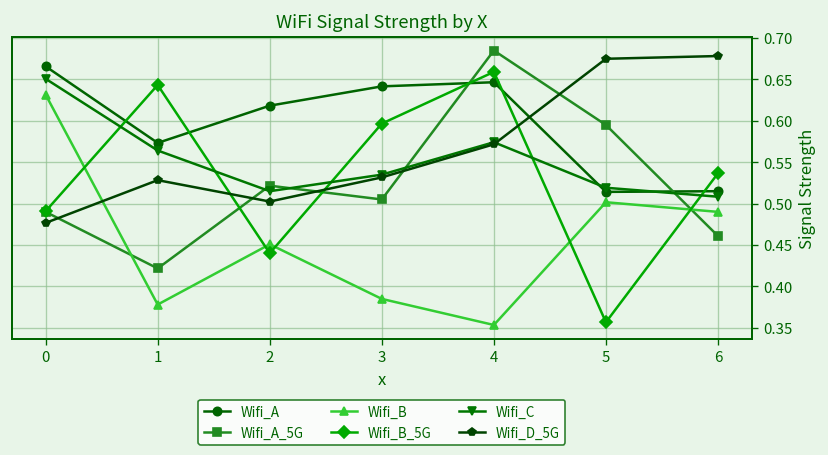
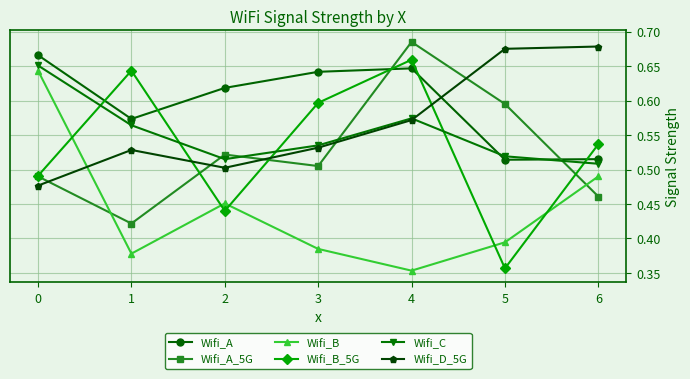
  {
    "Wifi_B": {
-     "0": 0.63,
+     "0": 0.64,
      "1": 0.38,
      "2": 0.45,
      "3": 0.38,
      "4": 0.35,
-     "5": 0.50,
+     "5": 0.39,
      "6": 0.49
    }
  }
